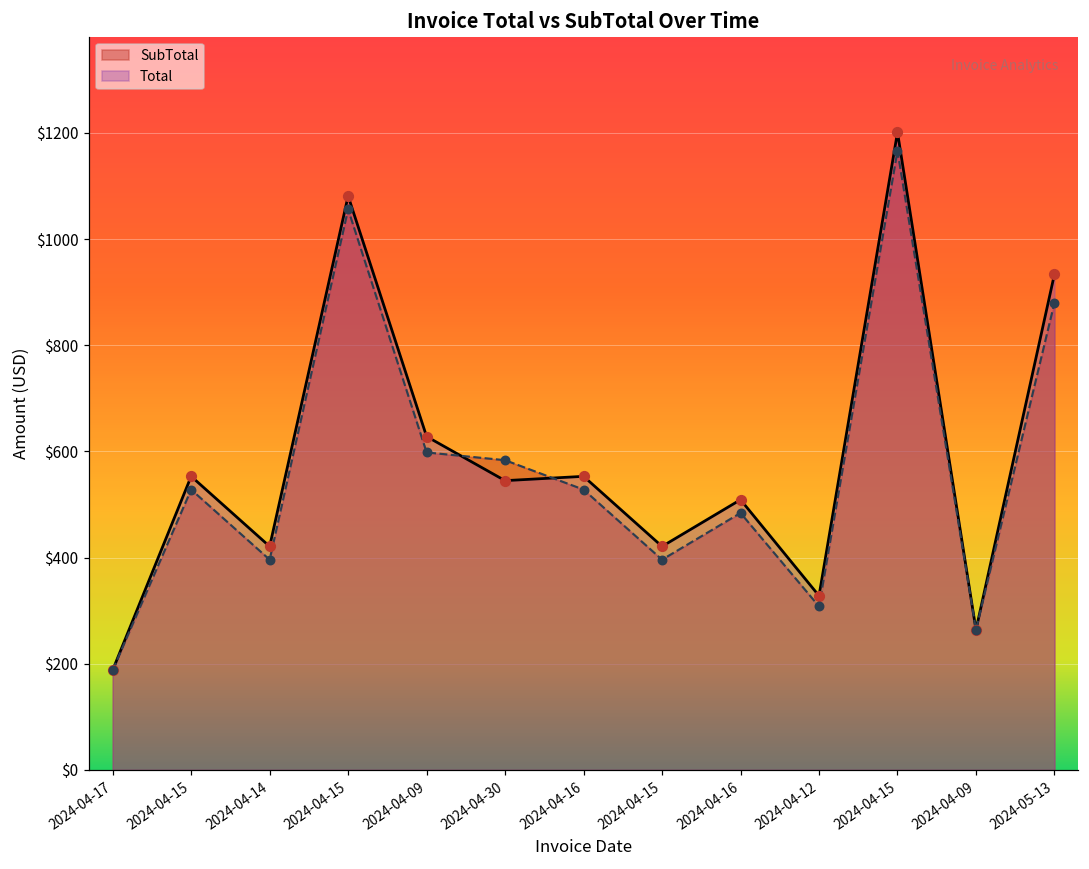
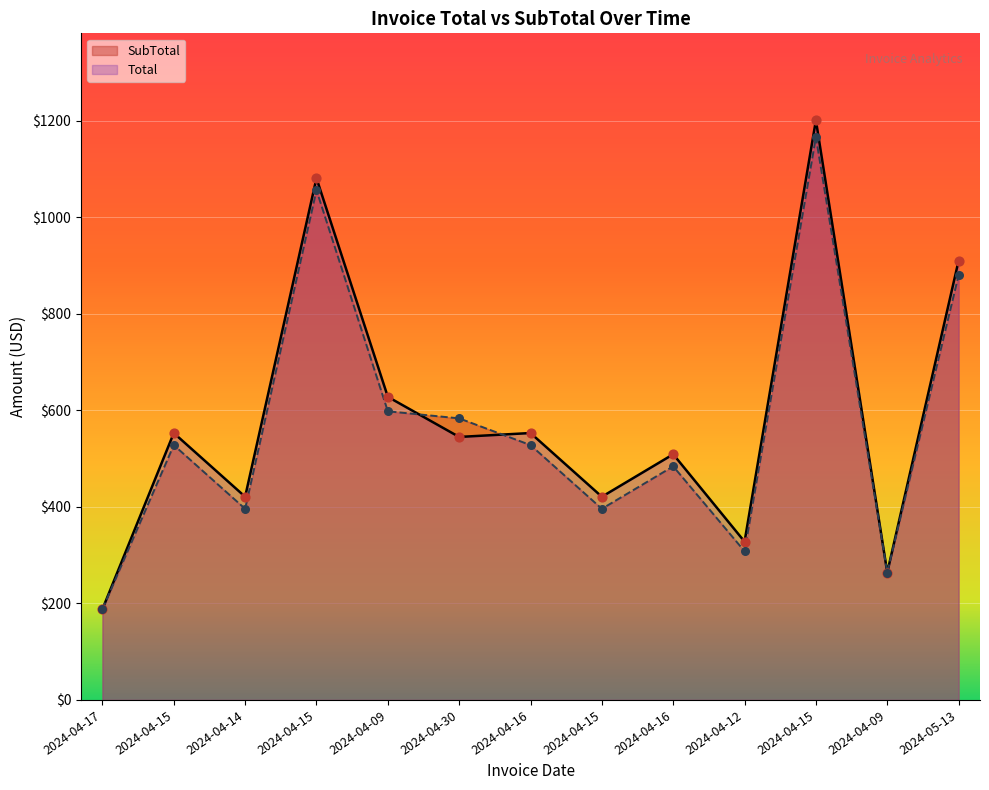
  {
    "Total": {
      "2024-04-14": "$420",
      "2024-04-30": "$540",
      "2024-04-12": "$330",
-     "2024-05-13": "$930"
+     "2024-05-13": "$910"
    },
    "SubTotal": {
      "2024-04-14": "$400",
      "2024-04-30": "$580",
      "2024-04-12": "$310",
      "2024-05-13": "$880"
    }
  }
